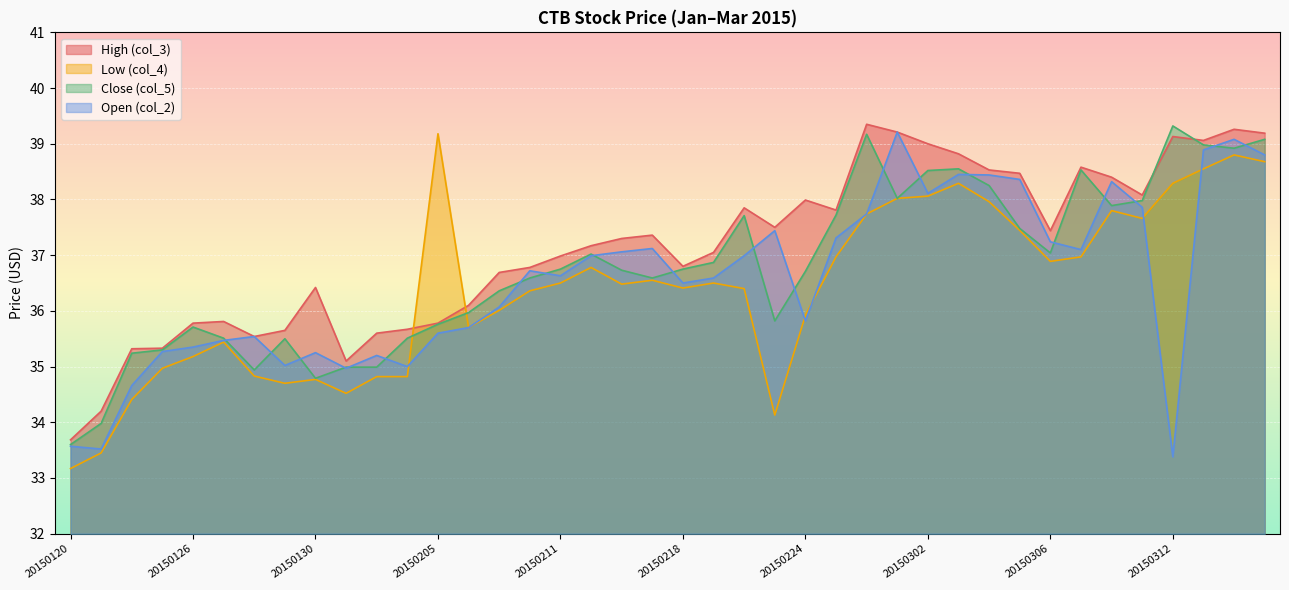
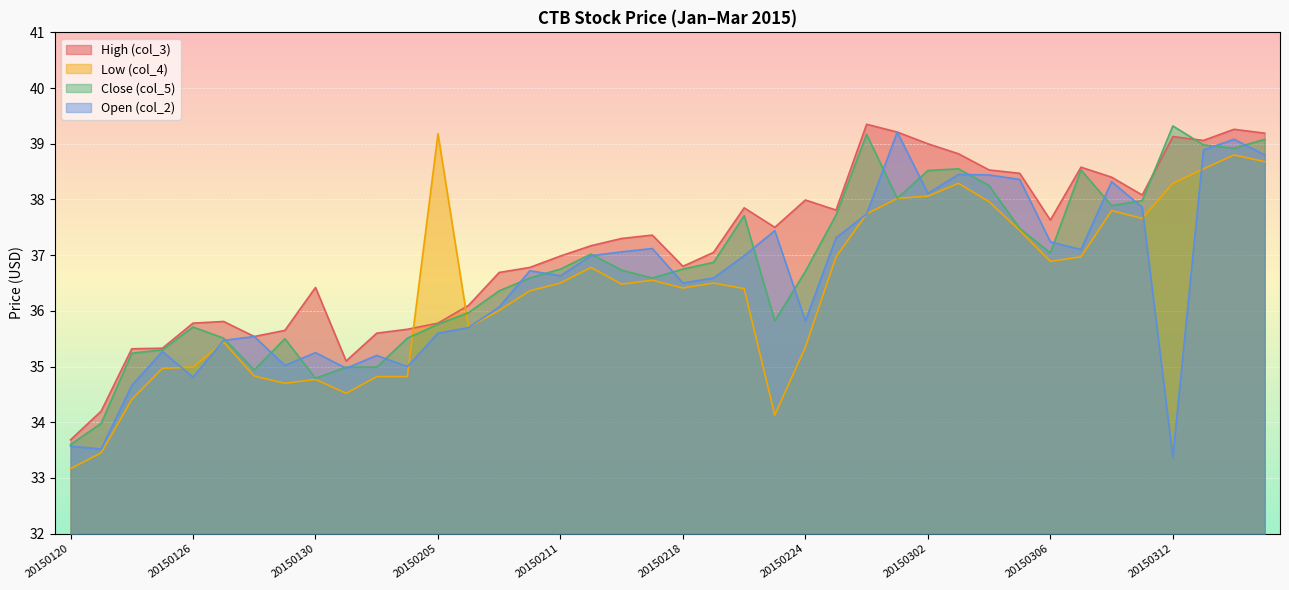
  {
    "High (col_3)": {
      "20150120": 33.7,
      "20150126": 35.8,
      "20150130": 36.4,
      "20150211": 37.0,
      "20150218": 36.8,
      "20150224": 38.0,
      "20150302": 39.0,
-     "20150306": 37.4,
+     "20150306": 37.6,
      "20150312": 39.1
    },
    "Low (col_4)": {
      "20150120": 33.2,
-     "20150126": 35.2,
+     "20150126": 35.0,
      "20150205": 39.2,
      "20150211": 36.5,
      "20150218": 36.4,
-     "20150224": 35.9,
+     "20150224": 35.4,
      "20150302": 38.1,
      "20150306": 36.9,
      "20150312": 38.3
    },
    "Close (col_5)": {
      "20150126": 35.7,
      "20150211": 36.8,
      "20150218": 36.8,
      "20150224": 36.7,
      "20150302": 38.5,
      "20150306": 37.0,
      "20150312": 39.3
    },
    "Open (col_2)": {
-     "20150126": 35.4,
+     "20150126": 34.8,
      "20150130": 35.3,
      "20150205": 35.6,
      "20150211": 36.6,
      "20150218": 36.5,
      "20150224": 35.8,
      "20150302": 38.1,
      "20150306": 37.2,
      "20150312": 33.4
    }
  }
